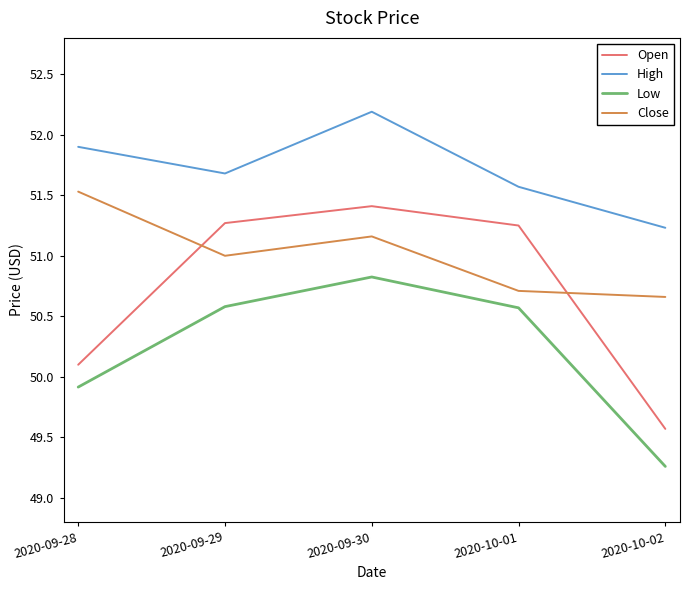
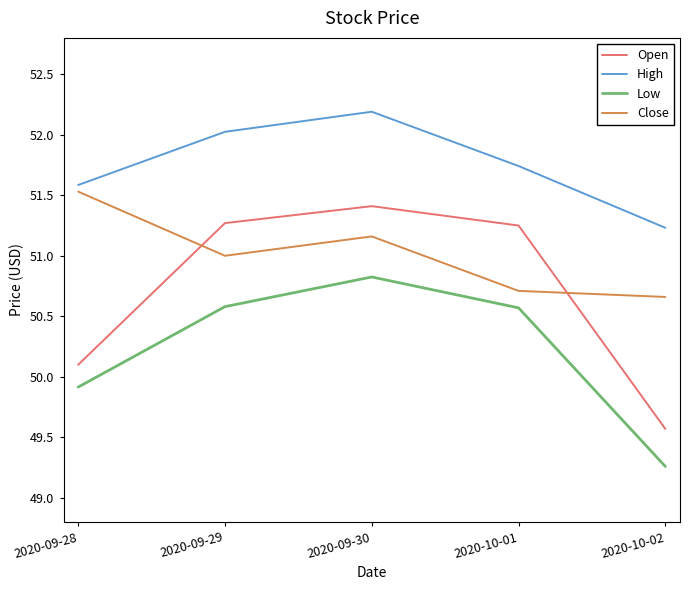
  {
    "High": {
-     "2020-09-28": 51.90,
-     "2020-09-29": 51.68,
+     "2020-09-28": 51.58,
+     "2020-09-29": 52.02,
      "2020-09-30": 52.19,
-     "2020-10-01": 51.57,
+     "2020-10-01": 51.74,
      "2020-10-02": 51.23
    },
    "Low": {
      "2020-09-28": 49.92,
      "2020-09-29": 50.58,
      "2020-09-30": 50.82,
      "2020-10-01": 50.57,
      "2020-10-02": 49.26
    }
  }
